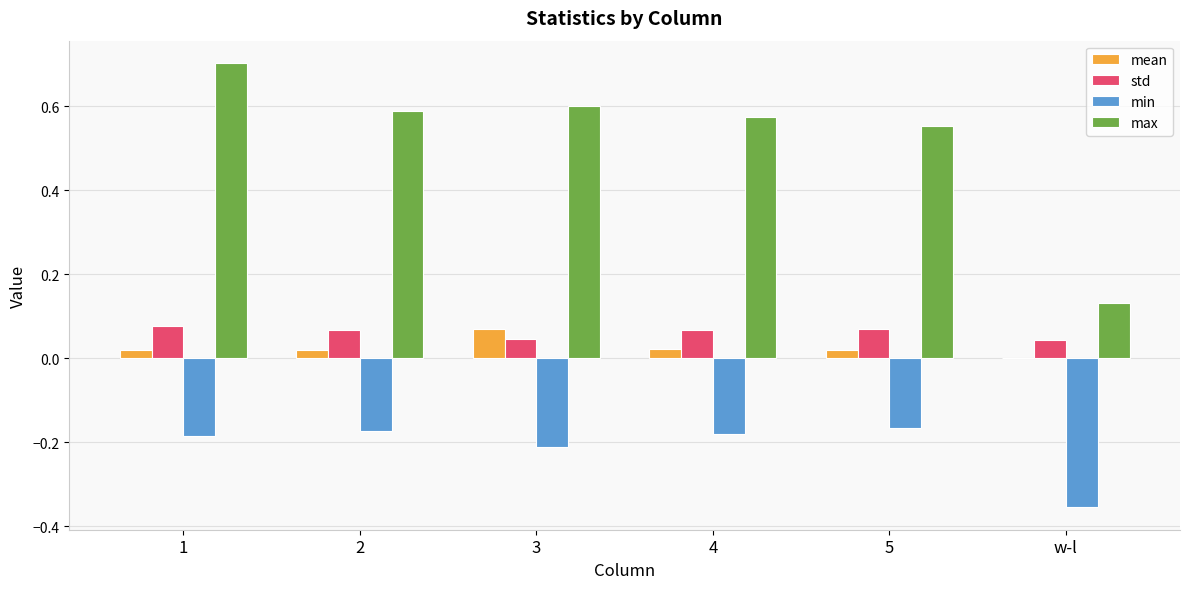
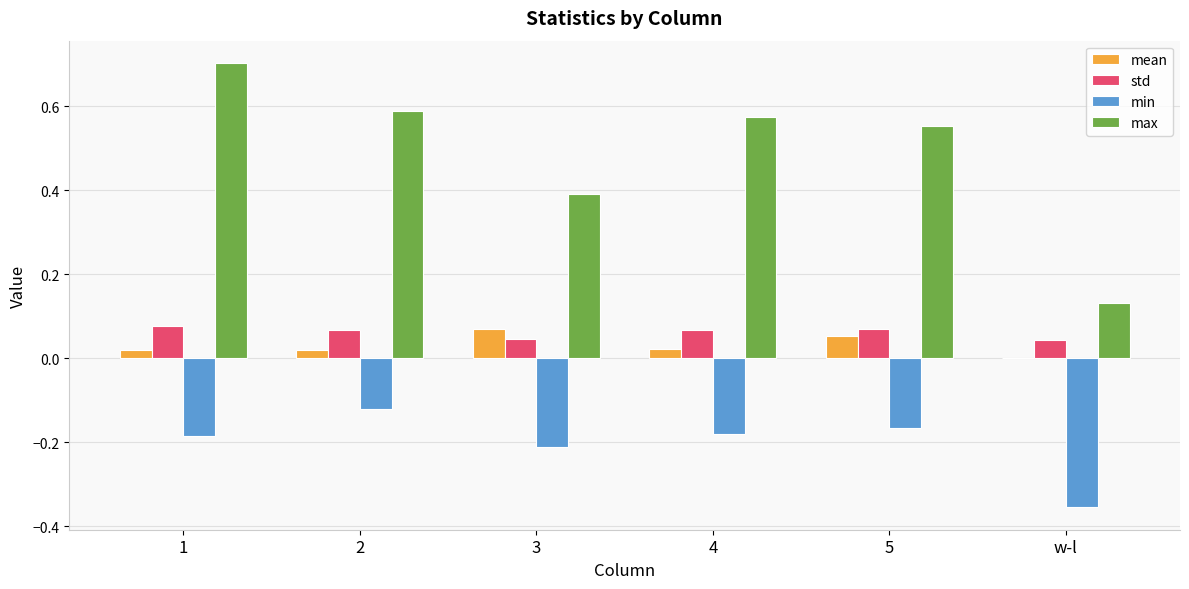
  {
    "mean": {
      "1": 0.02,
      "2": 0.02,
      "3": 0.07,
      "4": 0.02,
-     "5": 0.02
+     "5": 0.05
    },
    "std": {
      "1": 0.08,
      "2": 0.07,
      "3": 0.05,
      "4": 0.07,
      "5": 0.07,
      "w-l": 0.04
    },
    "min": {
      "1": -0.18,
-     "2": -0.17,
+     "2": -0.12,
      "3": -0.21,
      "4": -0.18,
      "5": -0.17,
      "w-l": -0.35
    },
    "max": {
      "1": 0.70,
      "2": 0.59,
-     "3": 0.60,
+     "3": 0.39,
      "4": 0.57,
      "5": 0.55,
      "w-l": 0.13
    }
  }
